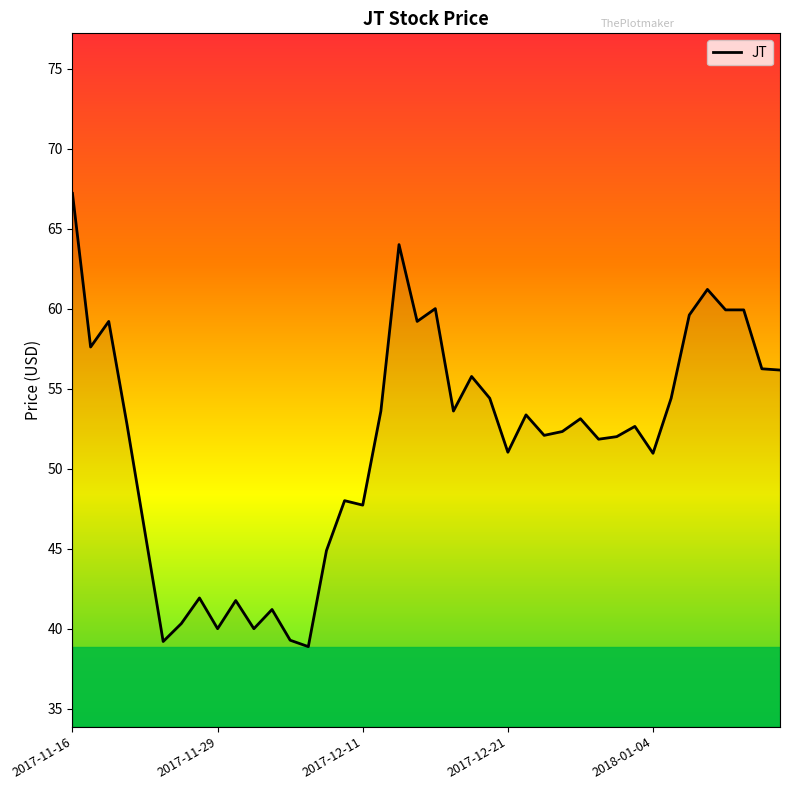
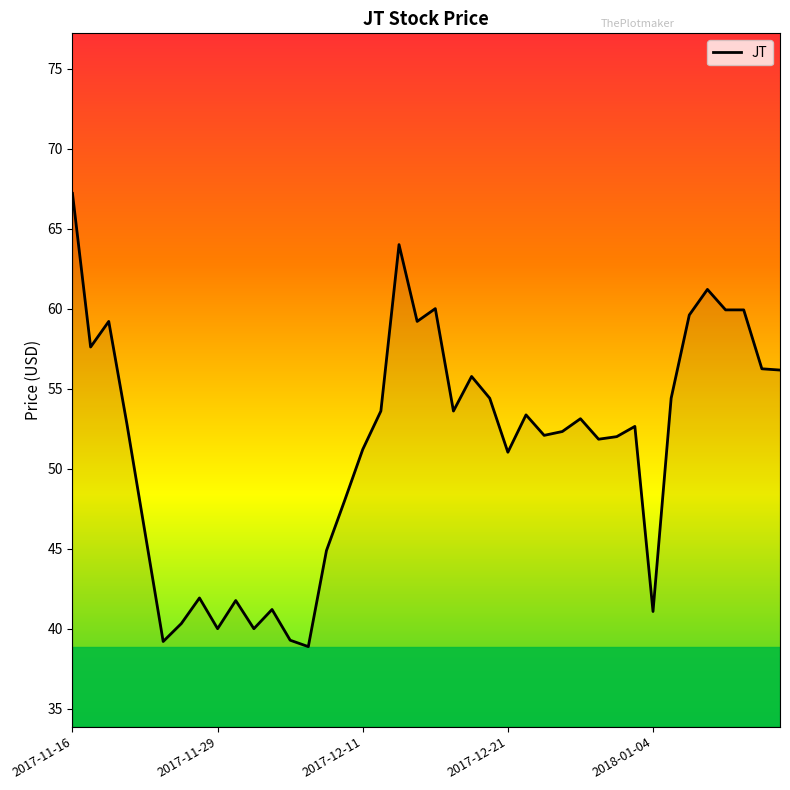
  {
    "2017-11-16": 67.2,
    "2017-11-29": 40.0,
-   "2017-12-11": 47.7,
+   "2017-12-11": 51.2,
    "2017-12-21": 51.0,
-   "2018-01-04": 51.0
+   "2018-01-04": 41.1
  }
